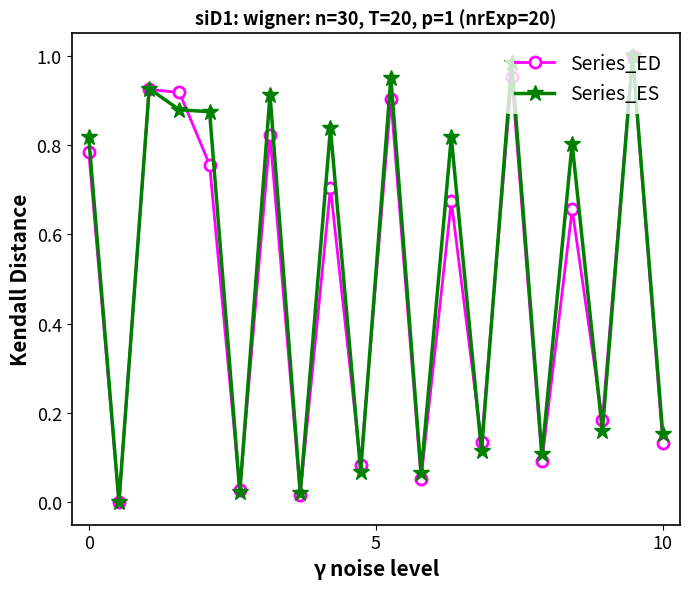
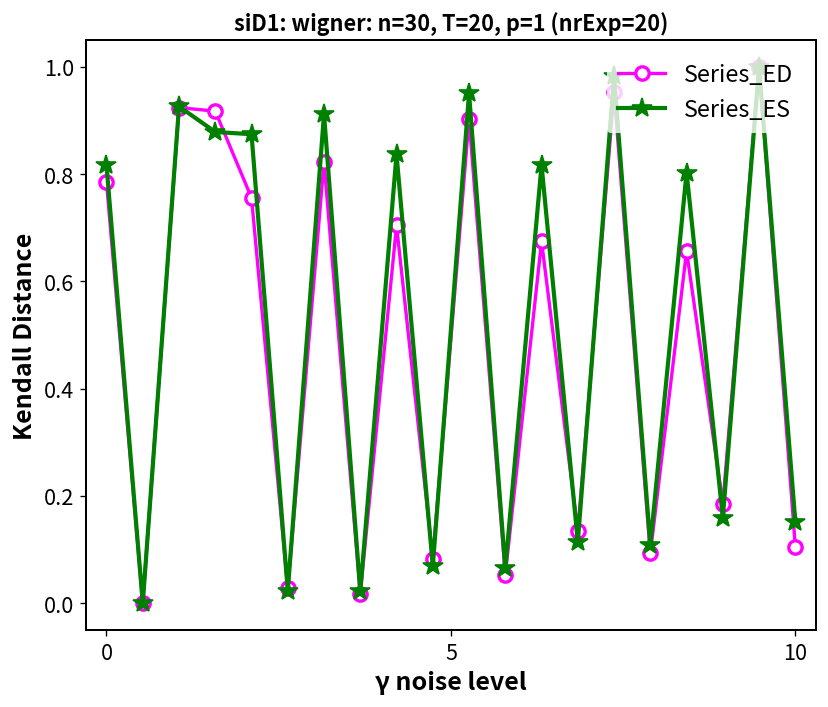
  {
    "Series_ED": {
      "0": 0.78,
-     "10": 0.13
+     "10": 0.10
    },
    "Series_ES": {
      "0": 0.82,
      "10": 0.15
    }
  }
